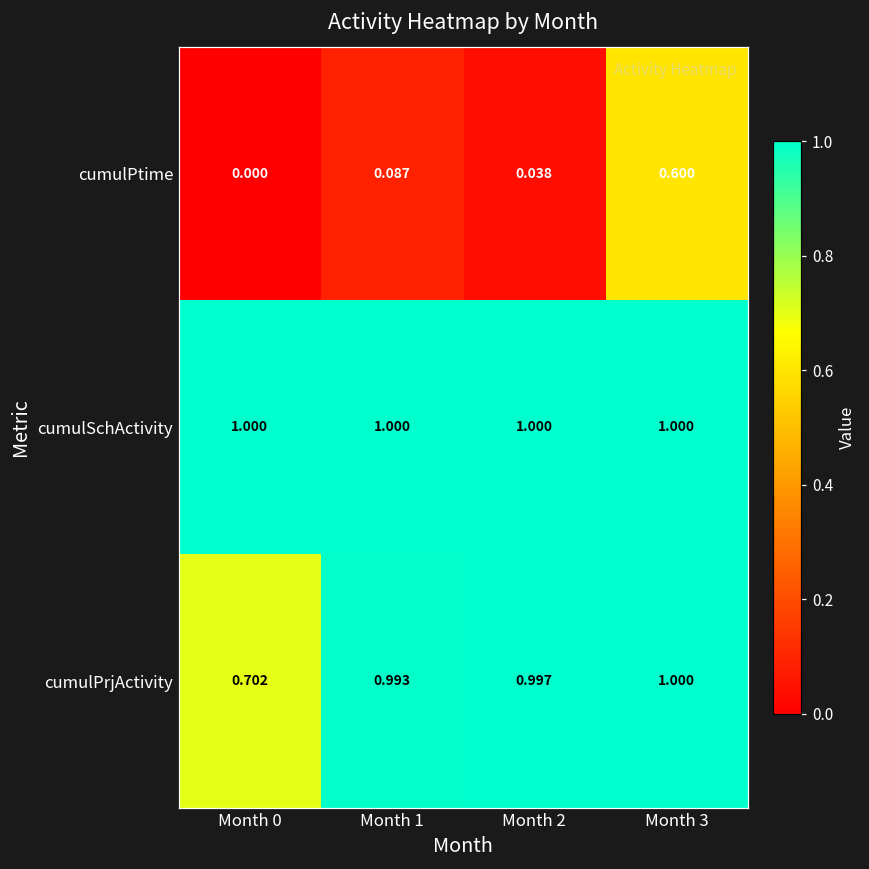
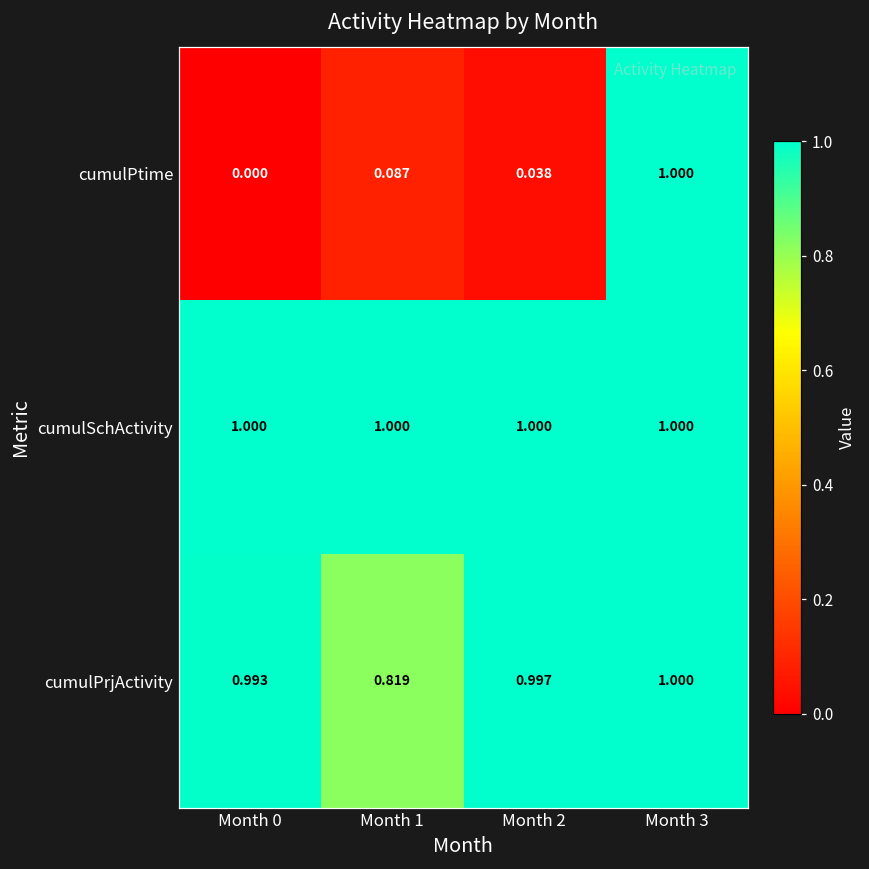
  {
    "cumulPtime": {
      "Month 0": 0.000,
      "Month 1": 0.087,
      "Month 2": 0.038,
-     "Month 3": 0.600
+     "Month 3": 1.000
    },
    "cumulSchActivity": {
      "Month 0": 1.000,
      "Month 1": 1.000,
      "Month 2": 1.000,
      "Month 3": 1.000
    },
    "cumulPrjActivity": {
-     "Month 0": 0.702,
-     "Month 1": 0.993,
+     "Month 0": 0.993,
+     "Month 1": 0.819,
      "Month 2": 0.997,
      "Month 3": 1.000
    }
  }
